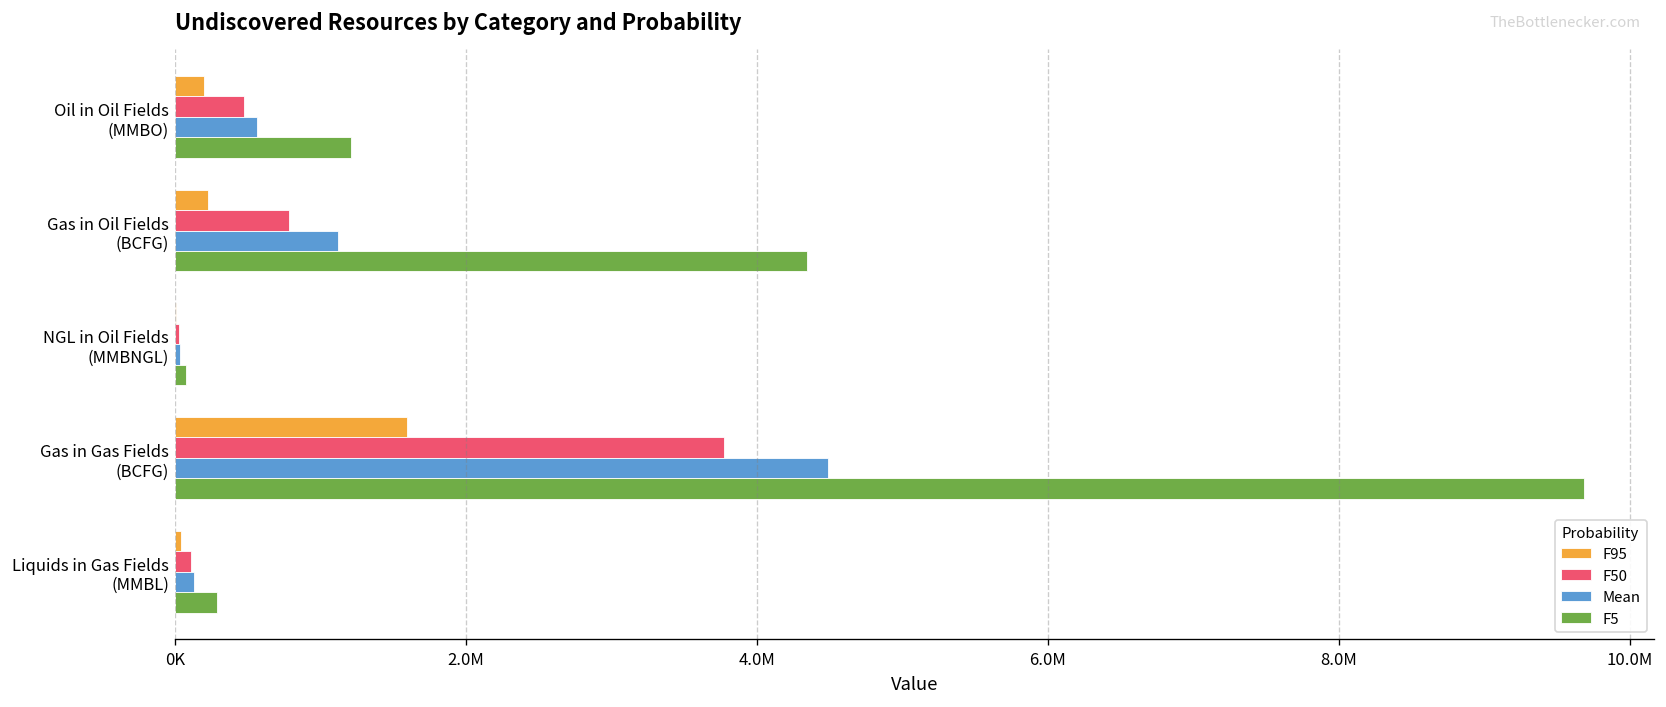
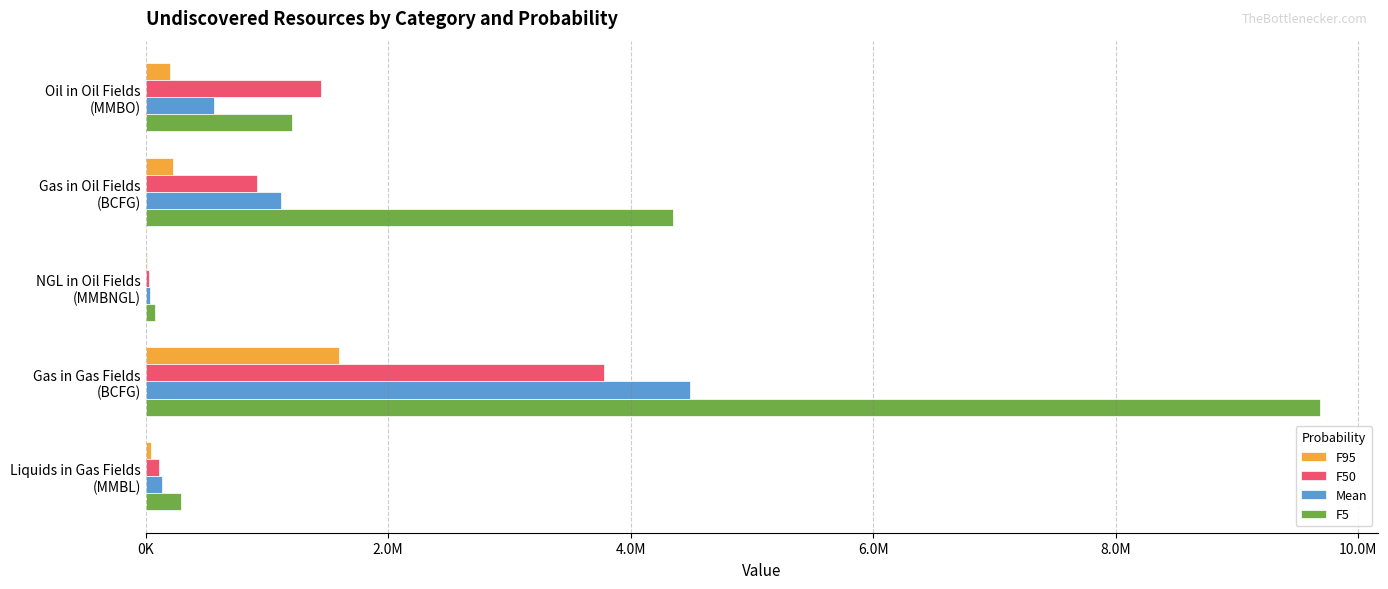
  {
    "F95": {
      "Oil in Oil Fields (MMBO)": 200000,
      "Gas in Oil Fields (BCFG)": 230000,
      "Gas in Gas Fields (BCFG)": 1600000,
      "Liquids in Gas Fields (MMBL)": 40000
    },
    "F50": {
-     "Oil in Oil Fields (MMBO)": 480000,
-     "Gas in Oil Fields (BCFG)": 790000,
+     "Oil in Oil Fields (MMBO)": 1450000,
+     "Gas in Oil Fields (BCFG)": 920000,
      "NGL in Oil Fields (MMBNGL)": 30000,
      "Gas in Gas Fields (BCFG)": 3780000,
      "Liquids in Gas Fields (MMBL)": 110000
    },
    "Mean": {
      "Oil in Oil Fields (MMBO)": 570000,
      "Gas in Oil Fields (BCFG)": 1120000,
      "NGL in Oil Fields (MMBNGL)": 30000,
      "Gas in Gas Fields (BCFG)": 4490000,
      "Liquids in Gas Fields (MMBL)": 130000
    },
    "F5": {
      "Oil in Oil Fields (MMBO)": 1210000,
      "Gas in Oil Fields (BCFG)": 4350000,
      "NGL in Oil Fields (MMBNGL)": 80000,
      "Gas in Gas Fields (BCFG)": 9680000,
      "Liquids in Gas Fields (MMBL)": 290000
    }
  }
